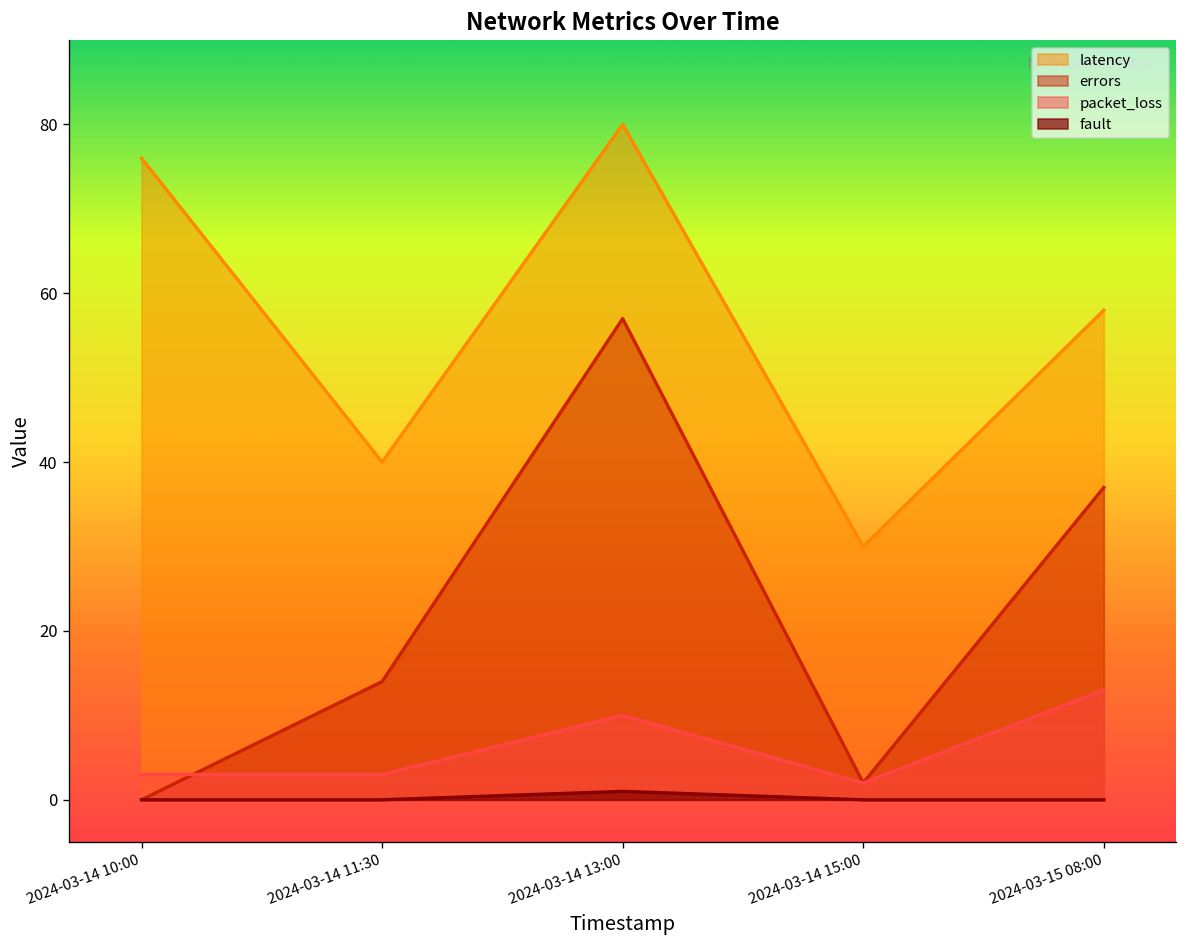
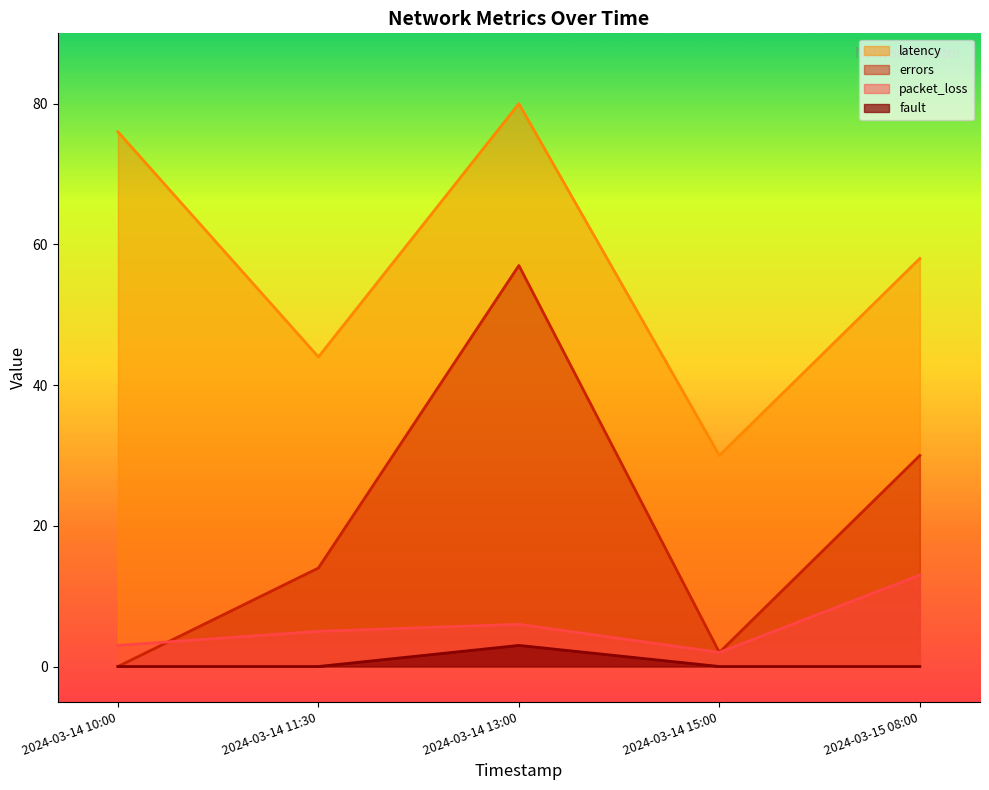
  {
    "latency": {
      "2024-03-14 10:00": 76,
-     "2024-03-14 11:30": 40,
+     "2024-03-14 11:30": 44,
      "2024-03-14 13:00": 80,
      "2024-03-14 15:00": 30,
      "2024-03-15 08:00": 58
    },
    "errors": {
      "2024-03-14 11:30": 14,
      "2024-03-14 13:00": 57,
-     "2024-03-15 08:00": 37
+     "2024-03-15 08:00": 30
    },
    "packet_loss": {
      "2024-03-14 10:00": 3,
-     "2024-03-14 11:30": 3,
-     "2024-03-14 13:00": 10,
+     "2024-03-14 11:30": 5,
+     "2024-03-14 13:00": 6,
      "2024-03-15 08:00": 13
    },
    "fault": {
      "2024-03-14 11:30": 0,
-     "2024-03-14 13:00": 1,
+     "2024-03-14 13:00": 3,
      "2024-03-14 15:00": 0,
      "2024-03-15 08:00": 0
    }
  }
